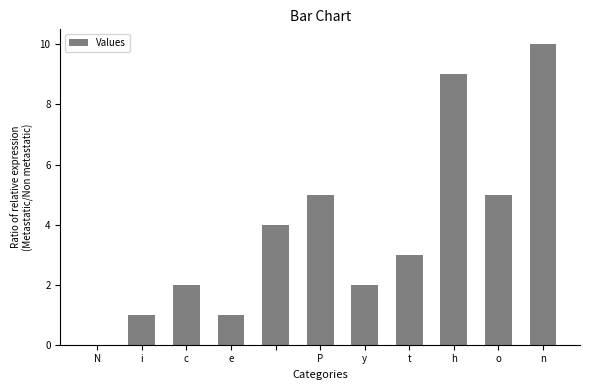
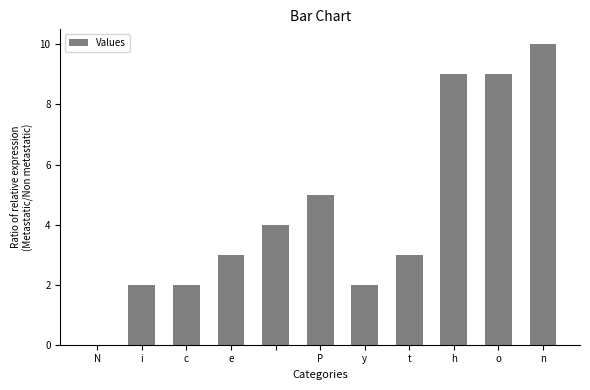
  {
    "N": 0,
-   "i": 1,
+   "i": 2,
    "c": 2,
-   "e": 1,
+   "e": 3,
    "P": 5,
    "y": 2,
    "t": 3,
    "h": 9,
-   "o": 5,
+   "o": 9,
    "n": 10
  }
